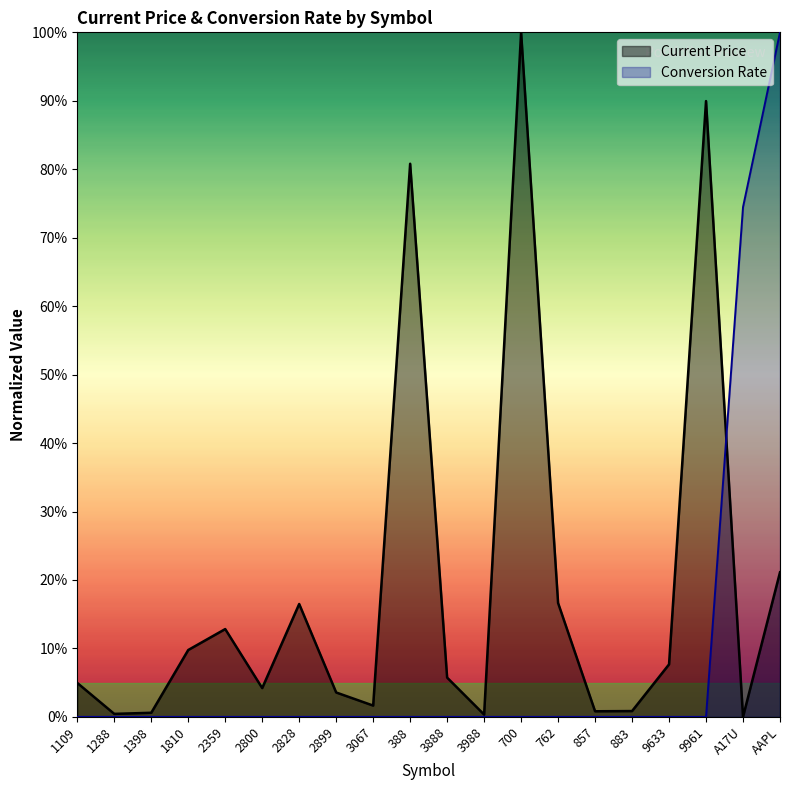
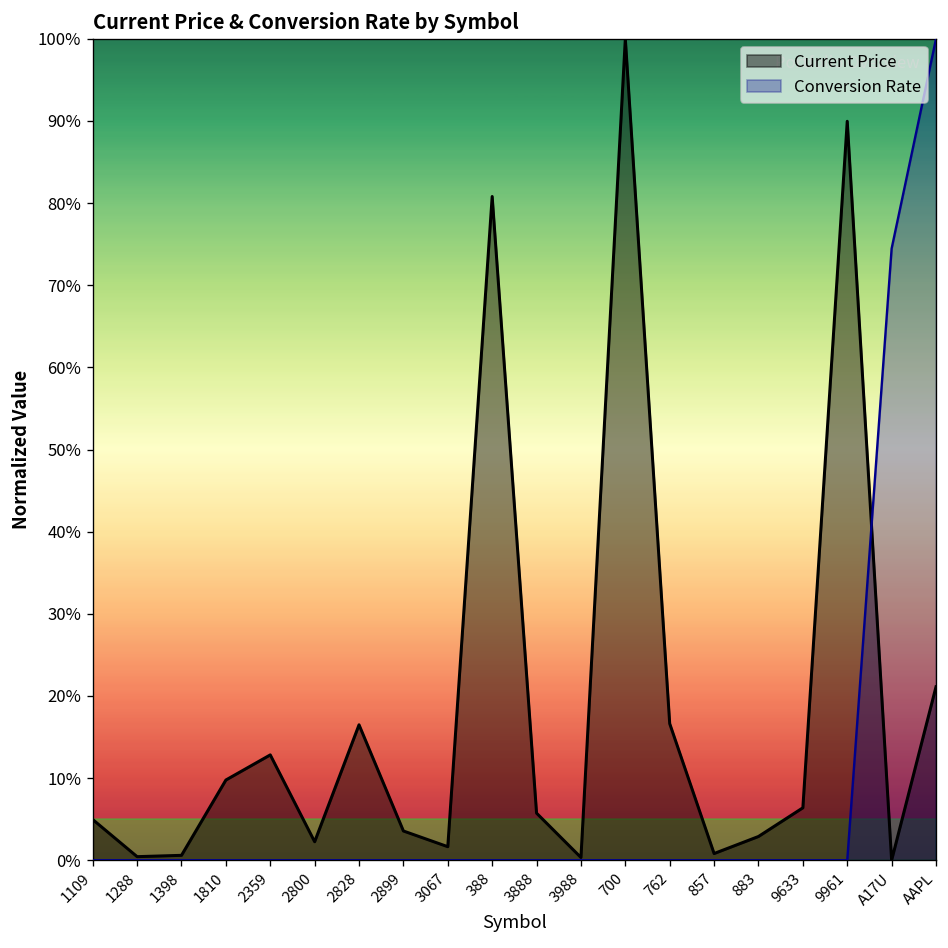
  {
    "Current Price": {
      "1109": "5%",
      "1288": "0%",
      "1398": "1%",
      "1810": "10%",
      "2359": "13%",
-     "2800": "4%",
+     "2800": "2%",
      "2828": "16%",
      "2899": "4%",
      "3067": "2%",
      "388": "81%",
      "3888": "6%",
      "700": "100%",
      "762": "17%",
      "857": "1%",
-     "883": "1%",
-     "9633": "8%",
+     "883": "3%",
+     "9633": "6%",
      "9961": "90%",
      "A17U": "0%",
      "AAPL": "21%"
    },
    "Conversion Rate": {
      "1109": "0%",
      "1288": "0%",
      "1398": "0%",
      "1810": "0%",
      "2359": "0%",
      "2800": "0%",
      "2828": "0%",
      "2899": "0%",
      "3067": "0%",
      "388": "0%",
      "3888": "0%",
      "700": "0%",
      "762": "0%",
      "857": "0%",
      "883": "0%",
      "9633": "0%",
      "9961": "0%",
      "A17U": "74%",
      "AAPL": "100%"
    }
  }
